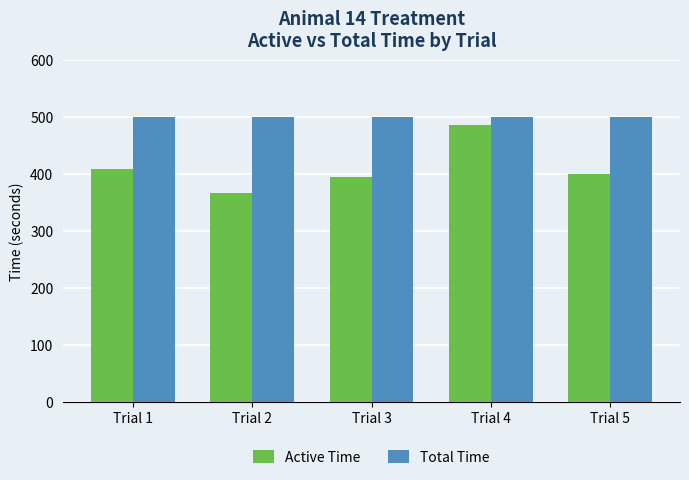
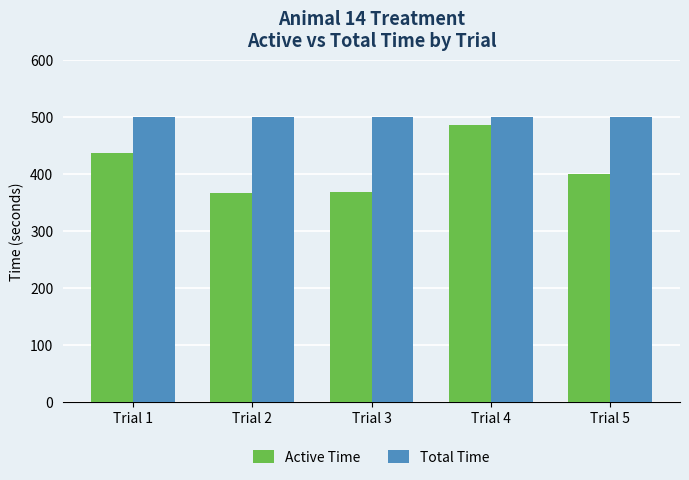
  {
    "Active Time": {
-     "Trial 1": 410,
+     "Trial 1": 440,
      "Trial 2": 370,
-     "Trial 3": 400,
+     "Trial 3": 370,
      "Trial 4": 490,
      "Trial 5": 400
    },
    "Total Time": {
      "Trial 1": 500,
      "Trial 2": 500,
      "Trial 3": 500,
      "Trial 4": 500,
      "Trial 5": 500
    }
  }
